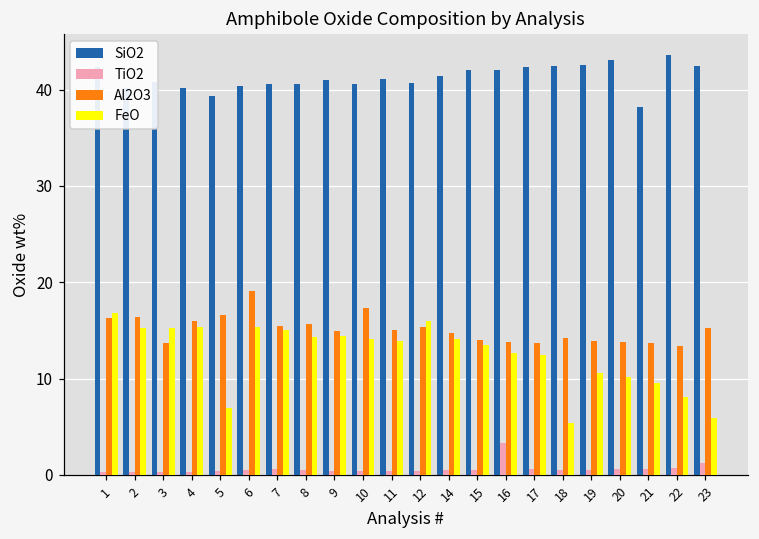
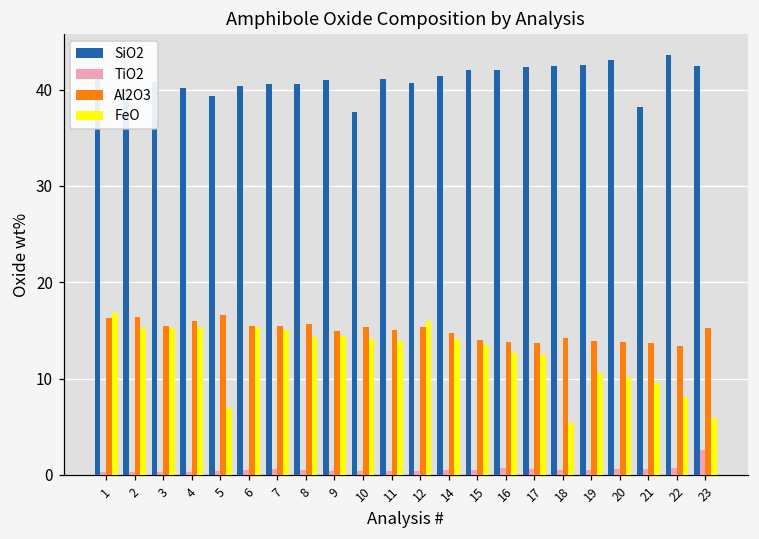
  {
    "SiO2": {
      "4": 40,
      "5": 39,
      "6": 40,
      "7": 41,
      "8": 41,
      "9": 41,
-     "10": 41,
+     "10": 38,
      "11": 41,
      "12": 41,
      "14": 41,
      "15": 42,
      "16": 42,
      "17": 42,
      "18": 42,
      "19": 43,
      "20": 43,
      "21": 38,
      "22": 44,
      "23": 42
    },
    "TiO2": {
      "1": 0,
      "3": 0,
      "4": 0,
      "5": 0,
      "6": 1,
      "7": 1,
      "8": 1,
      "9": 0,
      "10": 0,
      "11": 0,
      "12": 0,
      "14": 0,
      "15": 1,
-     "16": 3,
+     "16": 1,
      "17": 1,
      "18": 1,
      "19": 1,
      "20": 1,
      "21": 1,
      "22": 1,
-     "23": 1
+     "23": 3
    },
    "Al2O3": {
      "1": 16,
      "2": 16,
-     "3": 14,
+     "3": 15,
      "4": 16,
      "5": 17,
-     "6": 19,
+     "6": 15,
      "7": 15,
      "8": 16,
      "9": 15,
-     "10": 17,
+     "10": 15,
      "11": 15,
      "12": 15,
      "14": 15,
      "15": 14,
      "16": 14,
      "17": 14,
      "18": 14,
      "19": 14,
      "20": 14,
      "21": 14,
      "22": 13,
      "23": 15
    },
    "FeO": {
      "1": 17,
      "2": 15,
      "3": 15,
      "4": 15,
      "5": 7,
      "6": 15,
      "7": 15,
      "8": 14,
      "9": 14,
      "10": 14,
      "11": 14,
      "12": 16,
      "14": 14,
      "15": 13,
      "16": 13,
      "17": 12,
      "18": 5,
      "19": 11,
      "20": 10,
      "21": 10,
      "22": 8,
      "23": 6
    }
  }
